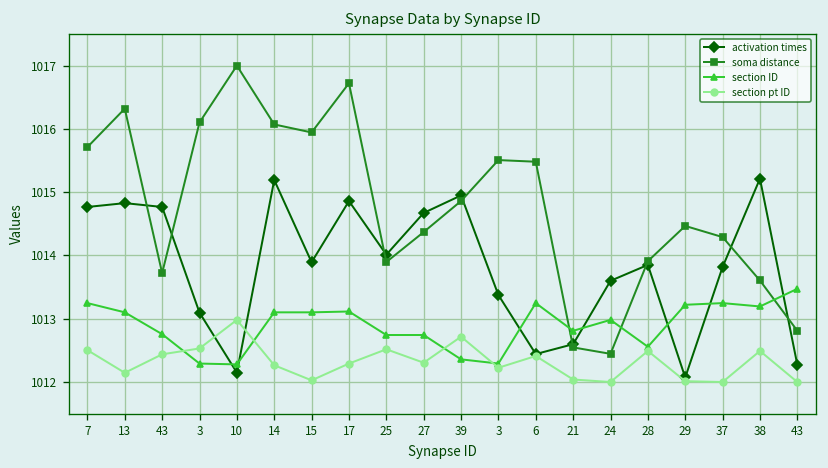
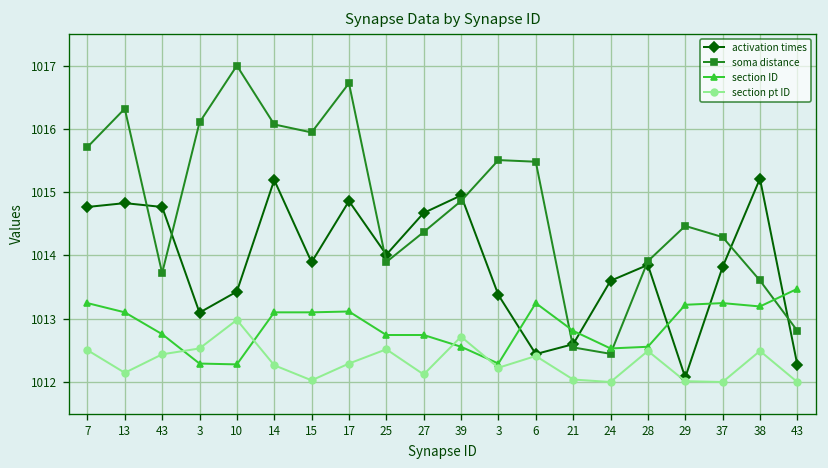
  {
    "activation times": {
      "7": 1014.8,
      "13": 1014.8,
-     "10": 1012.1,
+     "10": 1013.4,
      "14": 1015.2,
      "15": 1013.9,
      "17": 1014.9,
      "25": 1014.0,
      "27": 1014.7,
      "39": 1014.9,
      "21": 1012.6,
      "24": 1013.6,
      "28": 1013.9,
      "29": 1012.1,
      "37": 1013.8,
      "38": 1015.2
    },
    "soma distance": {
      "7": 1015.7,
      "13": 1016.3,
      "10": 1017.0,
      "14": 1016.1,
      "15": 1015.9,
      "17": 1016.7,
      "25": 1013.9,
      "27": 1014.4,
      "39": 1014.9,
      "6": 1015.5,
      "21": 1012.5,
      "24": 1012.4,
      "28": 1013.9,
      "29": 1014.5,
      "37": 1014.3,
      "38": 1013.6
    },
    "section ID": {
      "7": 1013.2,
      "13": 1013.1,
      "10": 1012.3,
      "14": 1013.1,
      "15": 1013.1,
      "17": 1013.1,
      "25": 1012.7,
      "27": 1012.7,
-     "39": 1012.4,
+     "39": 1012.6,
      "6": 1013.2,
      "21": 1012.8,
-     "24": 1013.0,
+     "24": 1012.5,
      "28": 1012.6,
      "29": 1013.2,
      "37": 1013.2,
      "38": 1013.2
    },
    "section pt ID": {
      "7": 1012.5,
      "13": 1012.1,
      "10": 1013.0,
      "14": 1012.3,
      "15": 1012.0,
      "17": 1012.3,
      "25": 1012.5,
-     "27": 1012.3,
+     "27": 1012.1,
      "39": 1012.7,
      "21": 1012.0,
      "24": 1012.0,
      "28": 1012.5,
      "29": 1012.0,
      "37": 1012.0,
      "38": 1012.5
    }
  }
